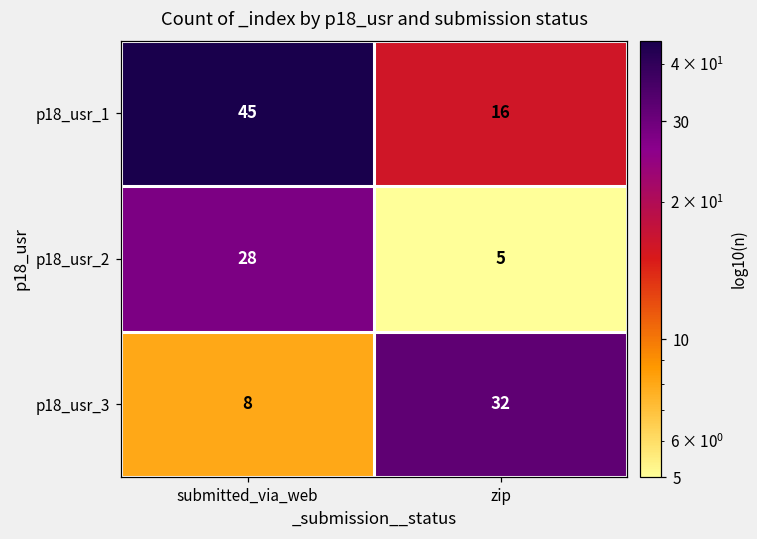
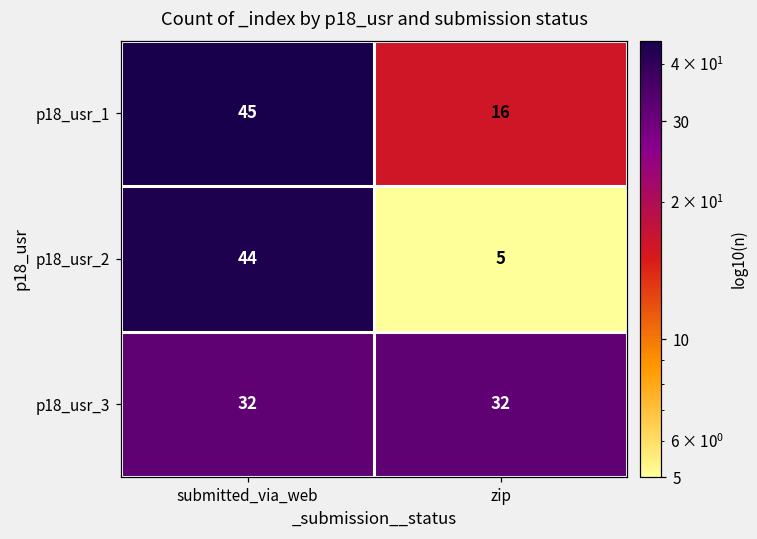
  {
    "p18_usr_1": {
      "submitted_via_web": 45,
      "zip": 16
    },
    "p18_usr_2": {
-     "submitted_via_web": 28,
+     "submitted_via_web": 44,
      "zip": 5
    },
    "p18_usr_3": {
-     "submitted_via_web": 8,
+     "submitted_via_web": 32,
      "zip": 32
    }
  }
